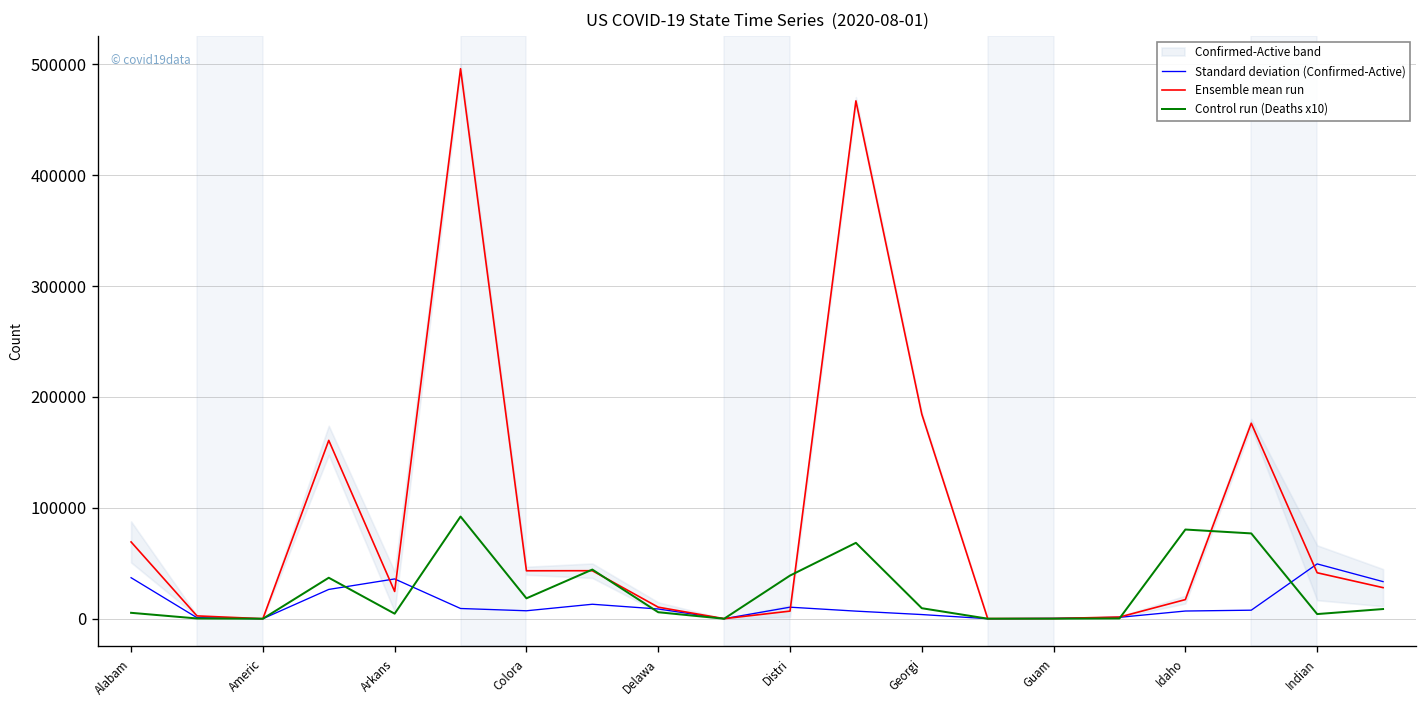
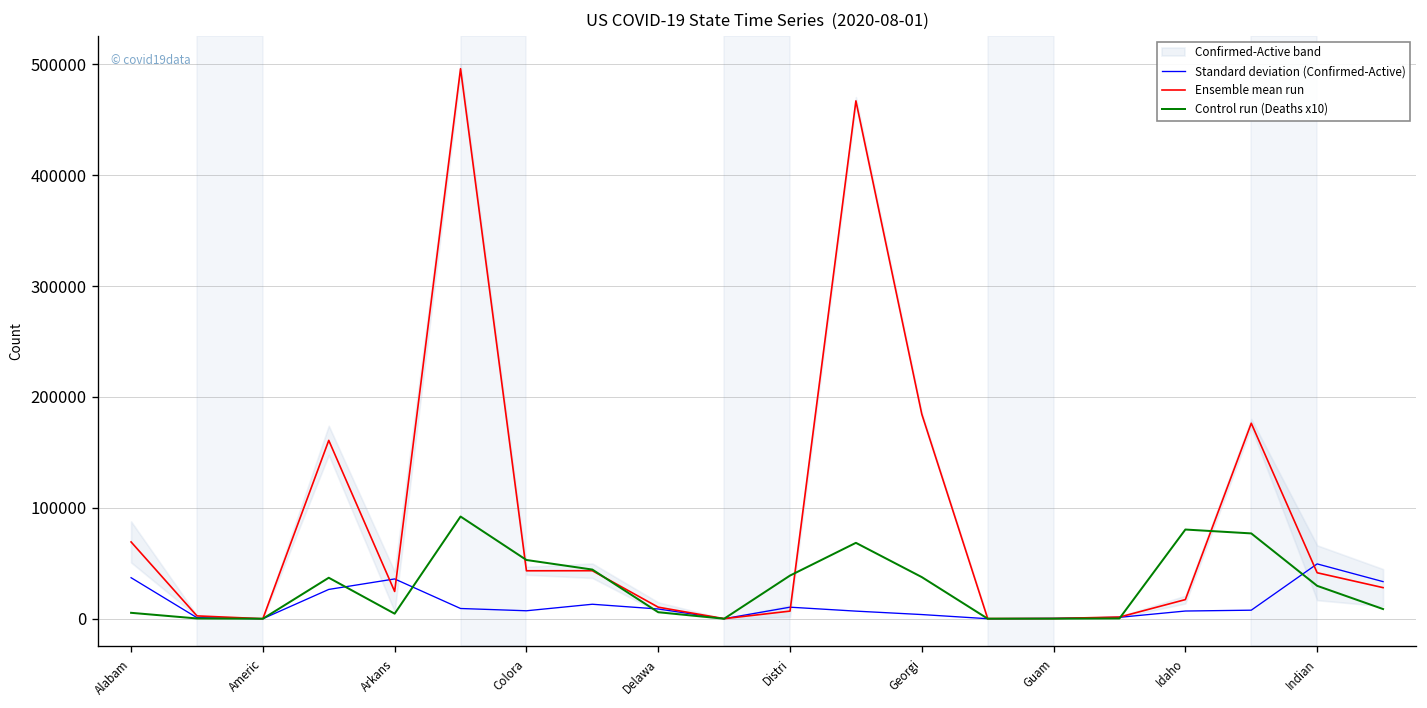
  {
    "Standard deviation (Confirmed-Active)": {
      "Alabam": 40000,
      "Arkans": 40000,
      "Colora": 10000,
      "Georgi": 0,
      "Idaho": 10000,
      "Indian": 50000
    },
    "Ensemble mean run": {
      "Alabam": 70000,
      "Arkans": 20000,
      "Colora": 40000,
      "Distri": 10000,
      "Idaho": 20000,
      "Indian": 40000
    },
    "Control run (Deaths x10)": {
      "Alabam": 10000,
      "Arkans": 0,
-     "Colora": 20000,
+     "Colora": 50000,
      "Delawa": 10000,
      "Distri": 40000,
-     "Georgi": 10000,
+     "Georgi": 40000,
      "Idaho": 80000,
-     "Indian": 0
+     "Indian": 30000
    }
  }
